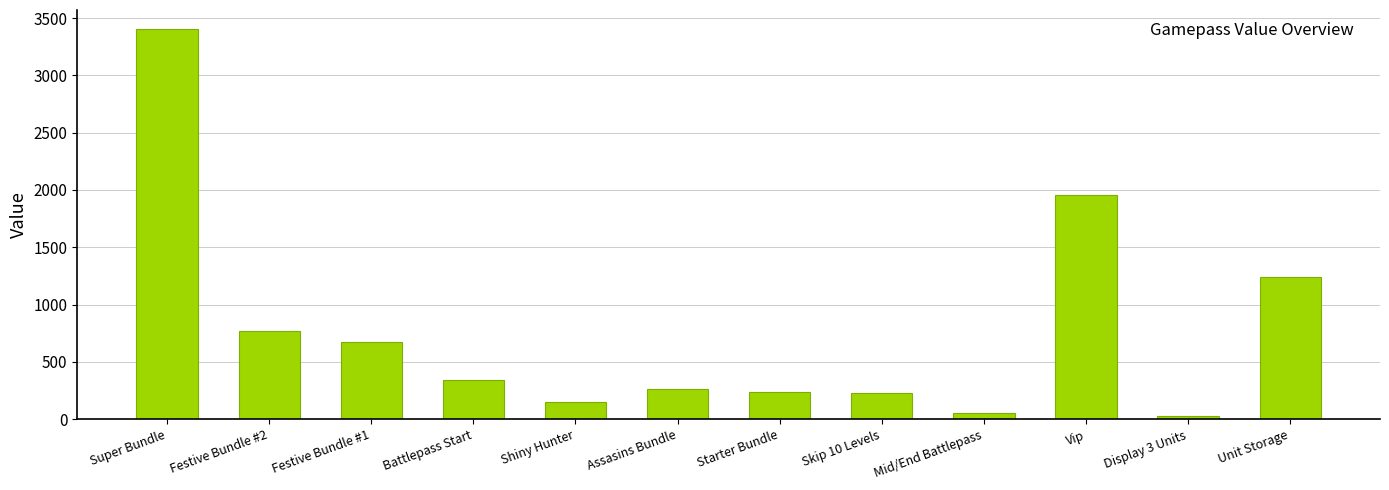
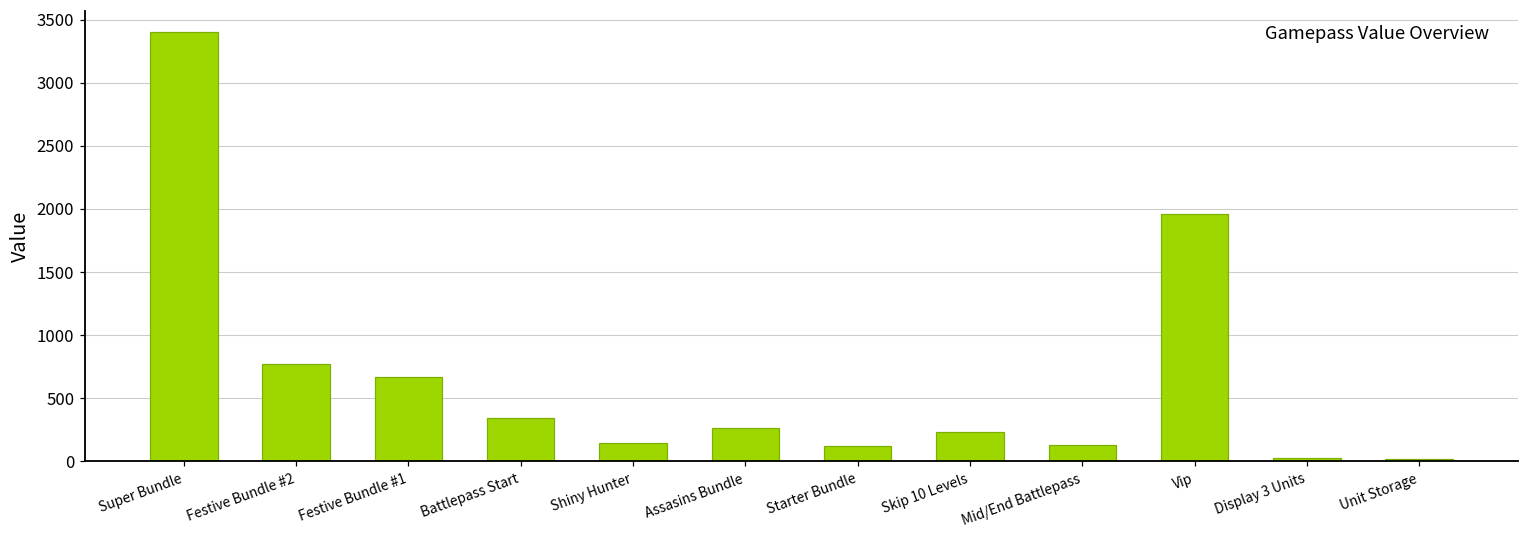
  {
    "Super Bundle": 3400,
    "Festive Bundle #2": 770,
    "Festive Bundle #1": 670,
    "Battlepass Start": 340,
    "Shiny Hunter": 150,
    "Assasins Bundle": 260,
-   "Starter Bundle": 240,
+   "Starter Bundle": 120,
    "Skip 10 Levels": 230,
-   "Mid/End Battlepass": 60,
+   "Mid/End Battlepass": 130,
    "Vip": 1960,
    "Display 3 Units": 30,
-   "Unit Storage": 1240
+   "Unit Storage": 20
  }
